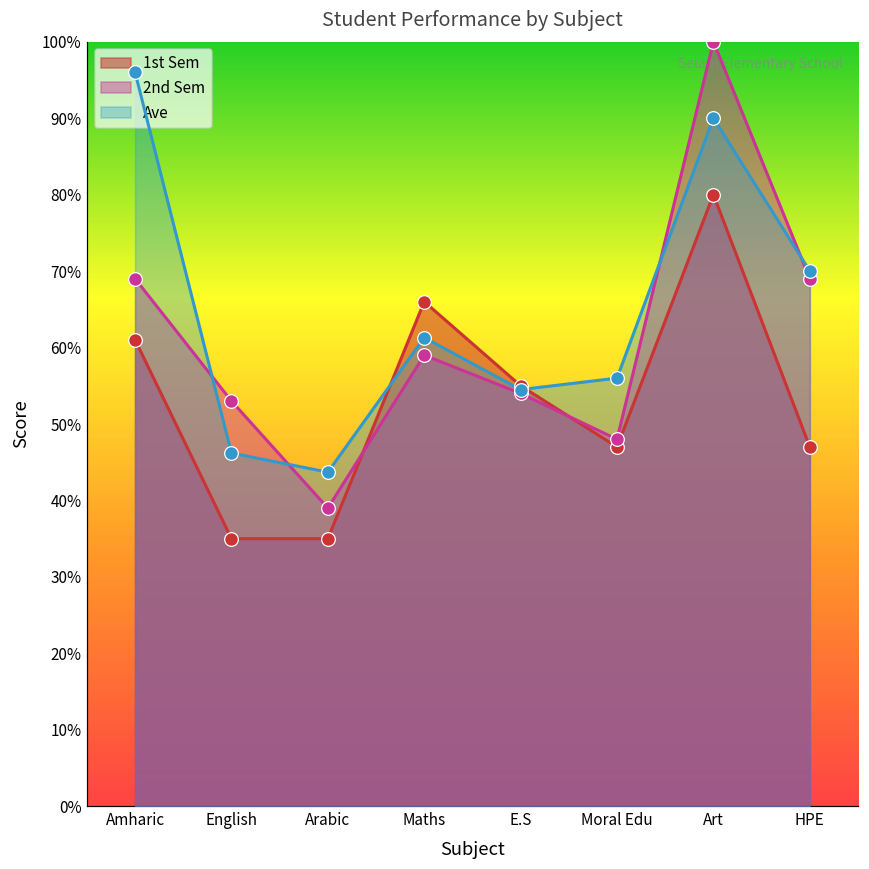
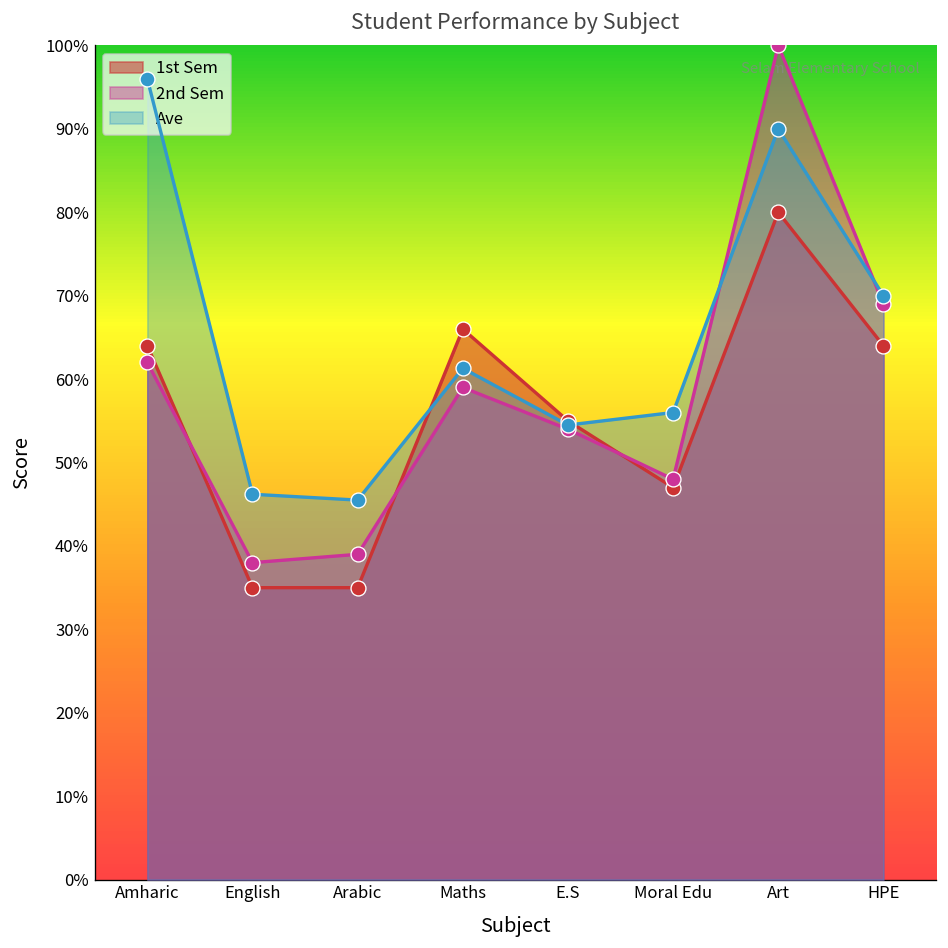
  {
    "1st Sem": {
-     "Amharic": "61%",
+     "Amharic": "64%",
      "English": "35%",
      "Arabic": "35%",
      "Maths": "66%",
      "E.S": "55%",
      "Moral Edu": "47%",
      "Art": "80%",
-     "HPE": "47%"
+     "HPE": "64%"
    },
    "2nd Sem": {
-     "Amharic": "69%",
-     "English": "53%",
+     "Amharic": "62%",
+     "English": "38%",
      "Arabic": "39%",
      "Maths": "59%",
      "E.S": "54%",
      "Moral Edu": "48%",
      "Art": "100%",
      "HPE": "69%"
    },
    "Ave": {
      "English": "46%",
-     "Arabic": "44%",
+     "Arabic": "46%",
      "Maths": "61%",
      "E.S": "55%",
      "Moral Edu": "56%",
      "Art": "90%",
      "HPE": "70%"
    }
  }
